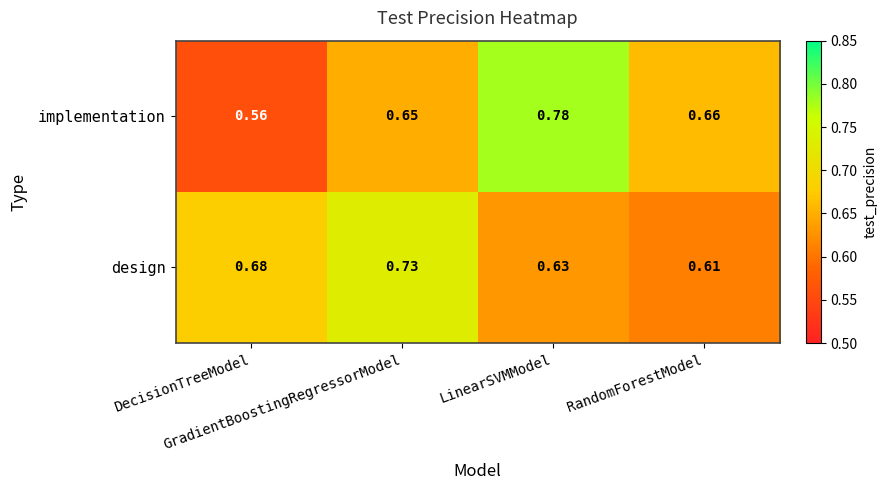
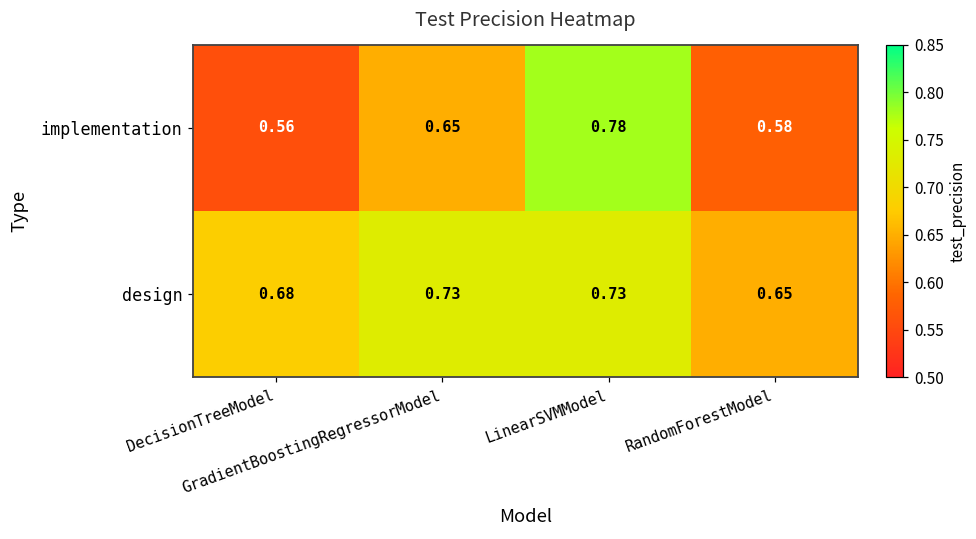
  {
    "implementation": {
      "DecisionTreeModel": 0.56,
      "GradientBoostingRegressorModel": 0.65,
      "LinearSVMModel": 0.78,
-     "RandomForestModel": 0.66
+     "RandomForestModel": 0.58
    },
    "design": {
      "DecisionTreeModel": 0.68,
      "GradientBoostingRegressorModel": 0.73,
-     "LinearSVMModel": 0.63,
-     "RandomForestModel": 0.61
+     "LinearSVMModel": 0.73,
+     "RandomForestModel": 0.65
    }
  }
